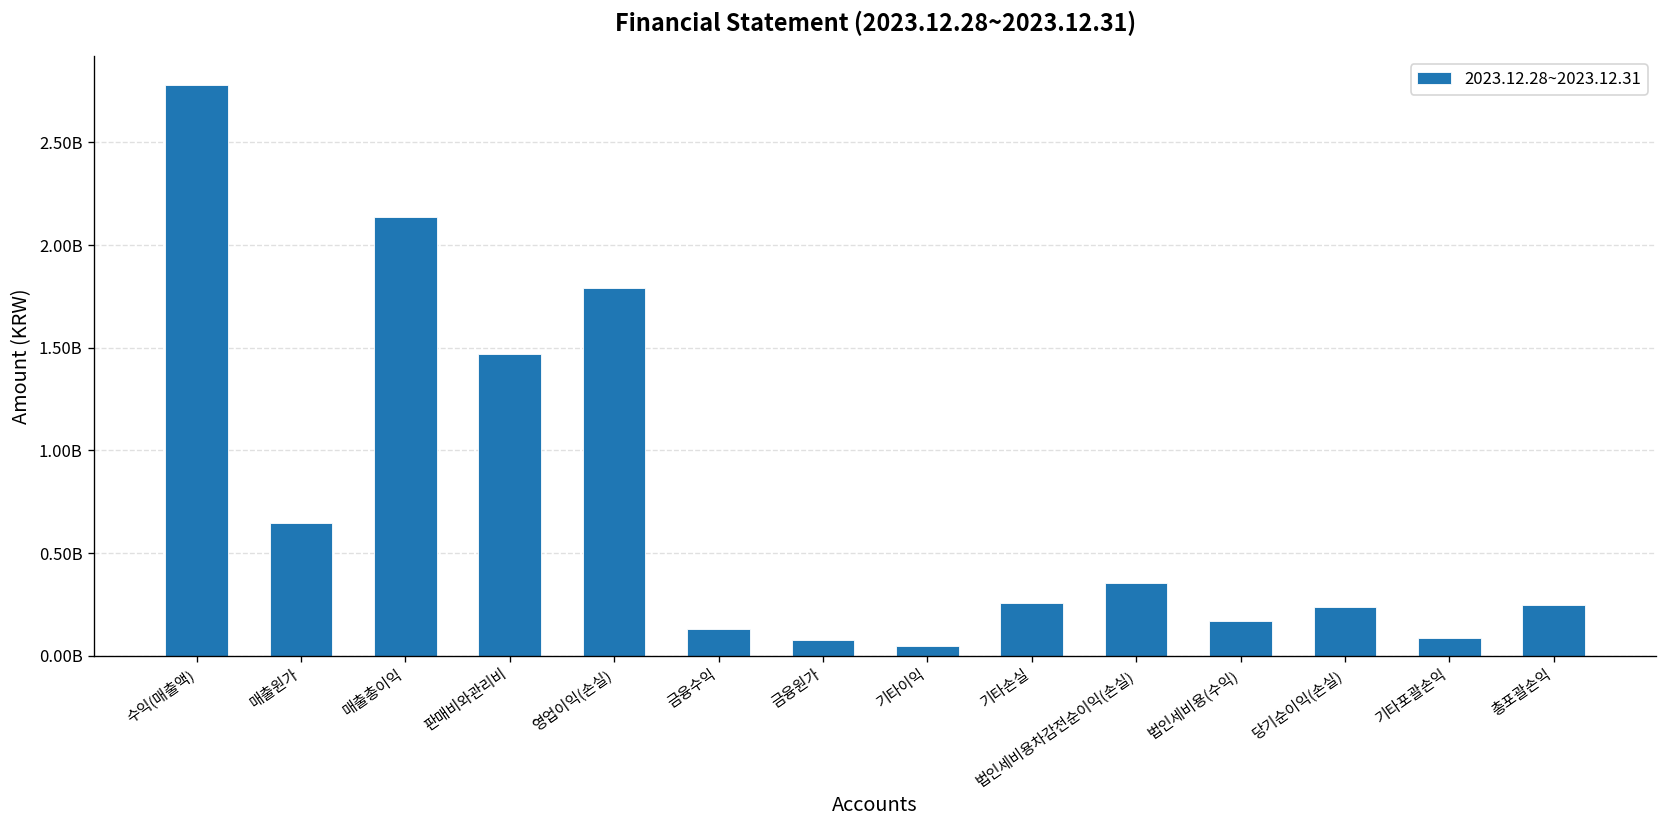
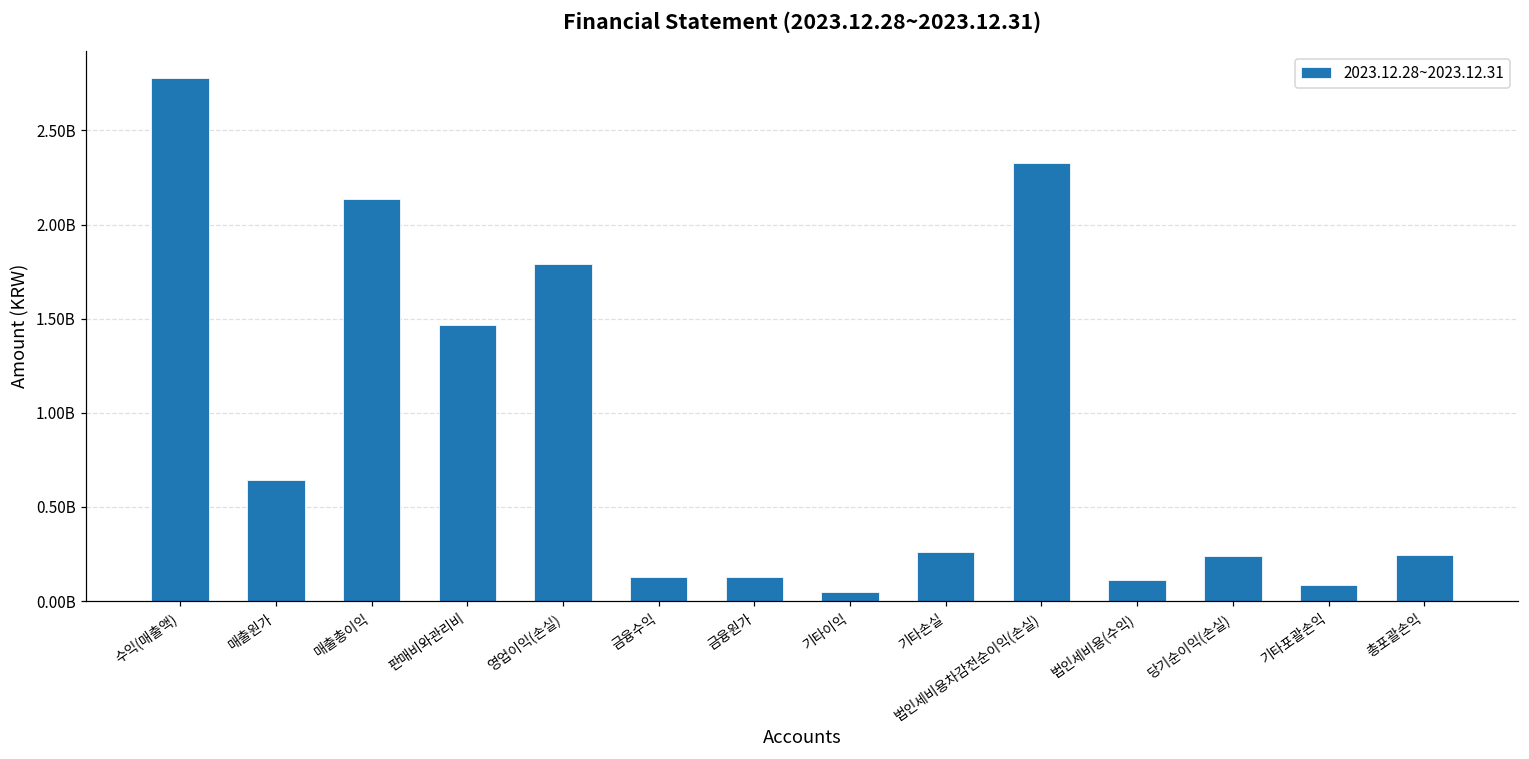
  {
    "수익(매출액)": 2780000000,
    "매출원가": 640000000,
    "매출총이익": 2140000000,
    "판매비와관리비": 1470000000,
    "영업이익(손실)": 1790000000,
    "금융수익": 130000000,
-   "금융원가": 80000000,
+   "금융원가": 130000000,
    "기타이익": 50000000,
    "기타손실": 260000000,
-   "법인세비용차감전순이익(손실)": 350000000,
-   "법인세비용(수익)": 170000000,
+   "법인세비용차감전순이익(손실)": 2330000000,
+   "법인세비용(수익)": 110000000,
    "당기순이익(손실)": 240000000,
    "기타포괄손익": 90000000,
    "총포괄손익": 250000000
  }
